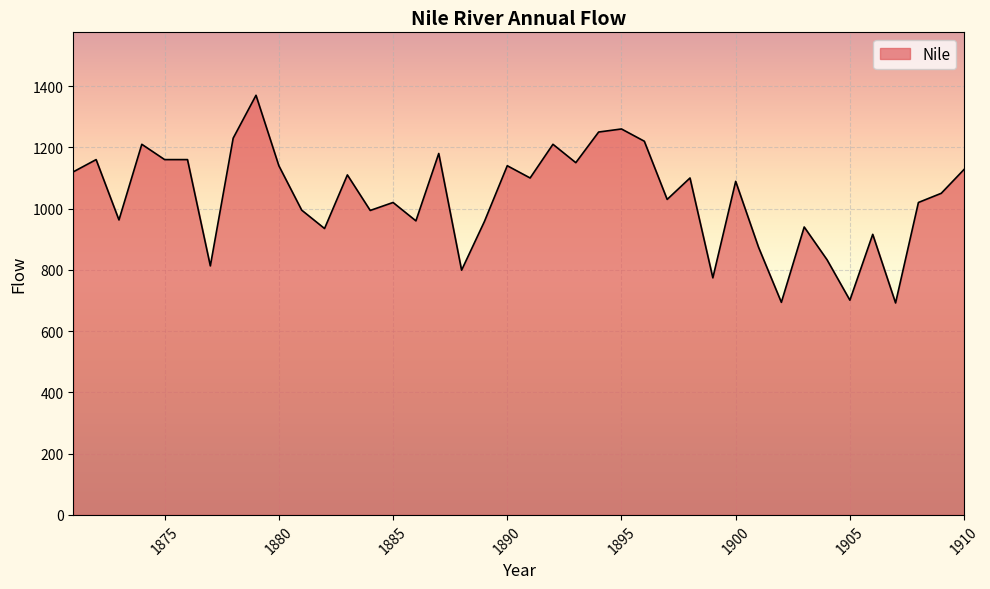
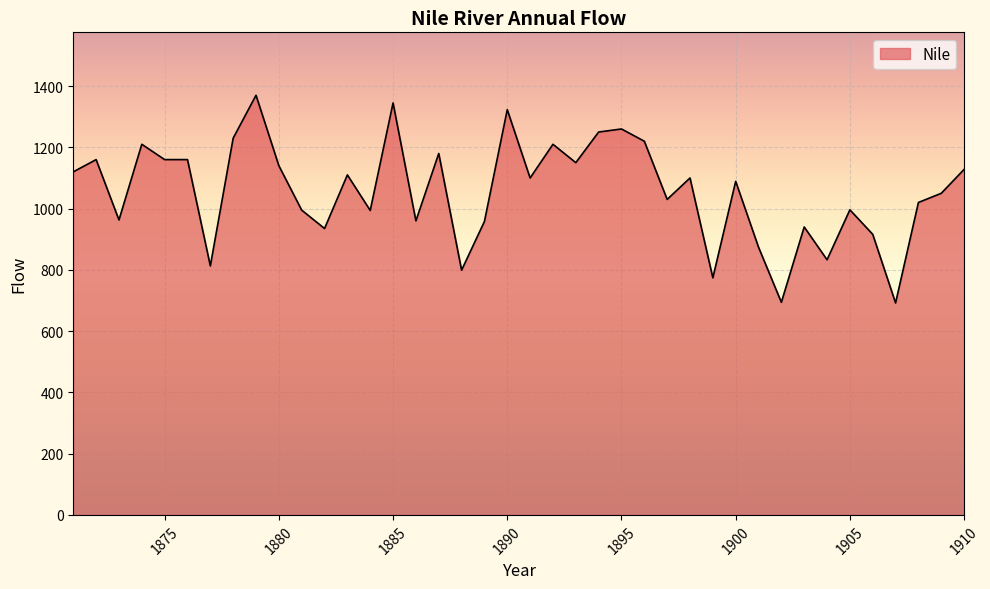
  {
    "1875": 1160,
    "1880": 1140,
-   "1885": 1020,
-   "1890": 1140,
+   "1885": 1350,
+   "1890": 1320,
    "1895": 1260,
    "1900": 1090,
-   "1905": 700,
+   "1905": 1000,
    "1910": 1130
  }
